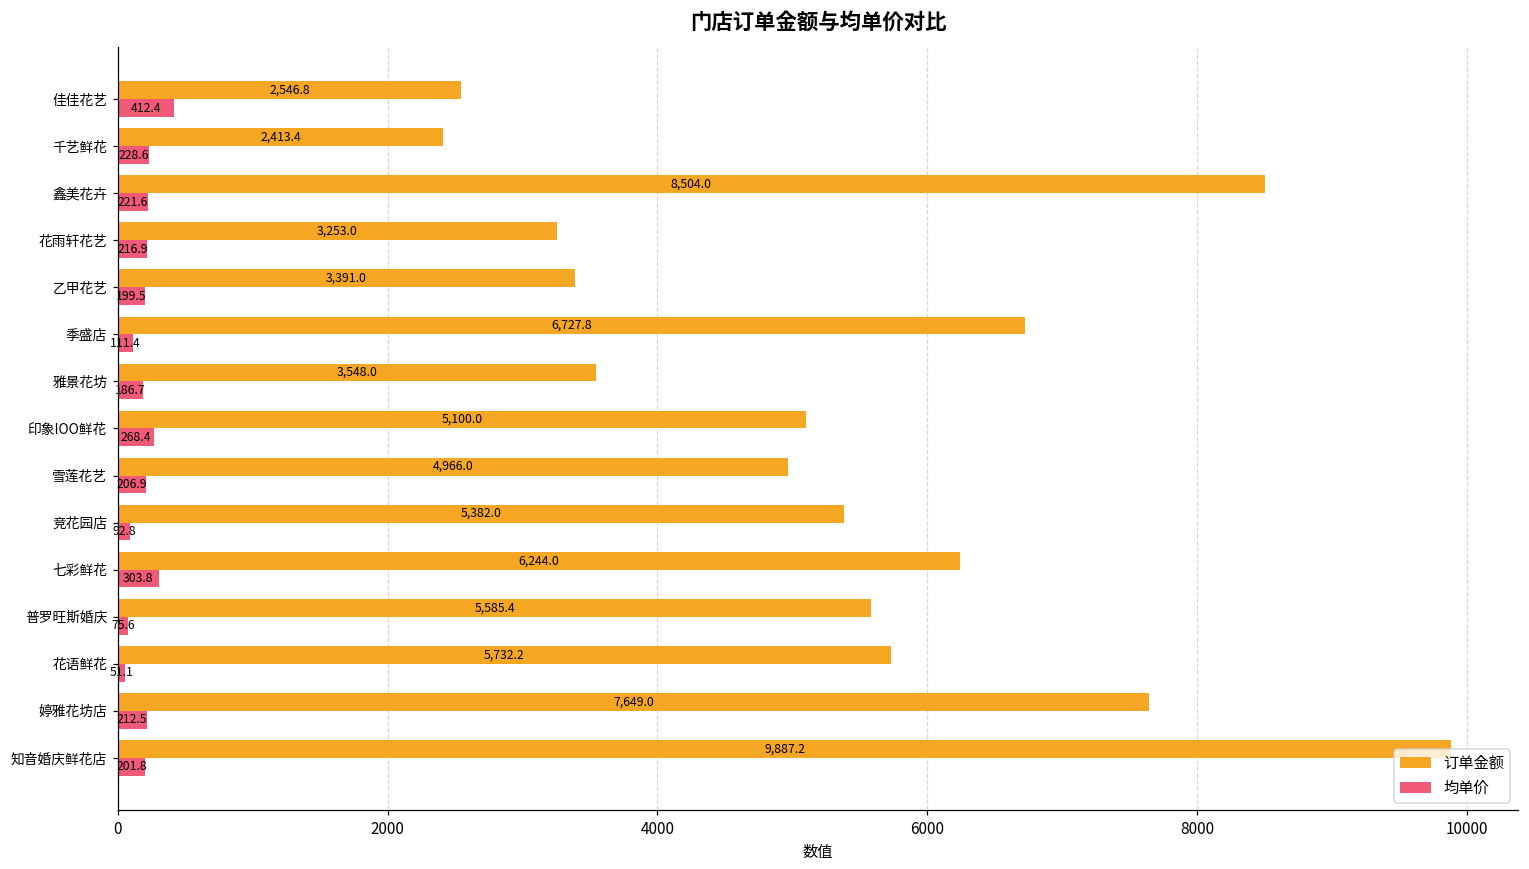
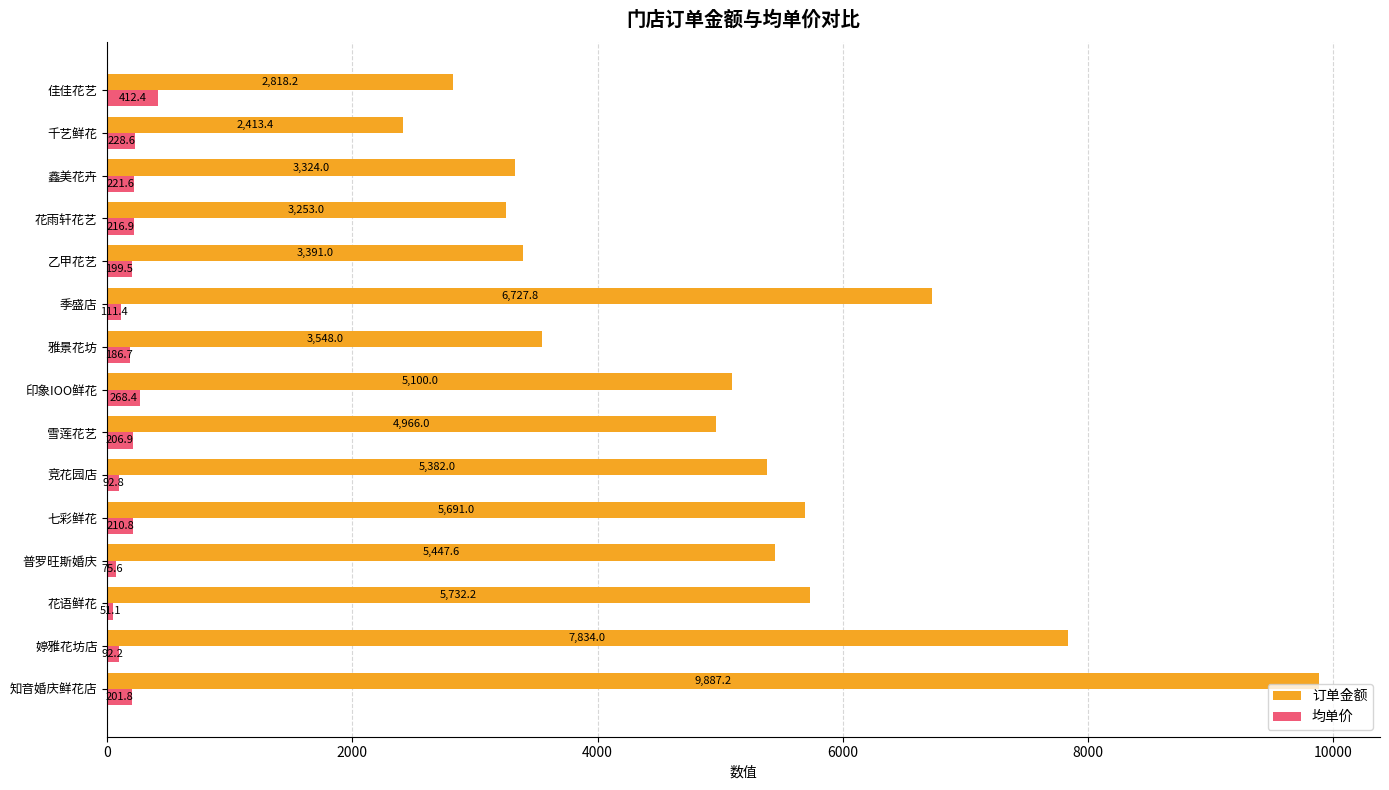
  {
    "订单金额": {
-     "佳佳花艺": "2,546.8",
+     "佳佳花艺": "2,818.2",
      "千艺鲜花": "2,413.4",
-     "鑫美花卉": "8,504.0",
+     "鑫美花卉": "3,324.0",
      "花雨轩花艺": "3,253.0",
      "乙甲花艺": "3,391.0",
      "季盛店": "6,727.8",
      "雅景花坊": "3,548.0",
      "印象IOO鲜花": "5,100.0",
      "雪莲花艺": "4,966.0",
      "竞花园店": "5,382.0",
-     "七彩鲜花": "6,244.0",
-     "普罗旺斯婚庆": "5,585.4",
+     "七彩鲜花": "5,691.0",
+     "普罗旺斯婚庆": "5,447.6",
      "花语鲜花": "5,732.2",
-     "婷雅花坊店": "7,649.0",
+     "婷雅花坊店": "7,834.0",
      "知音婚庆鲜花店": "9,887.2"
    },
    "均单价": {
      "佳佳花艺": "412.4",
      "千艺鲜花": "228.6",
      "鑫美花卉": "221.6",
      "花雨轩花艺": "216.9",
      "乙甲花艺": "199.5",
      "季盛店": "111.4",
      "雅景花坊": "186.7",
      "印象IOO鲜花": "268.4",
      "雪莲花艺": "206.9",
      "竞花园店": "92.8",
-     "七彩鲜花": "303.8",
+     "七彩鲜花": "210.8",
      "普罗旺斯婚庆": "75.6",
      "花语鲜花": "51.1",
-     "婷雅花坊店": "212.5",
+     "婷雅花坊店": "92.2",
      "知音婚庆鲜花店": "201.8"
    }
  }
